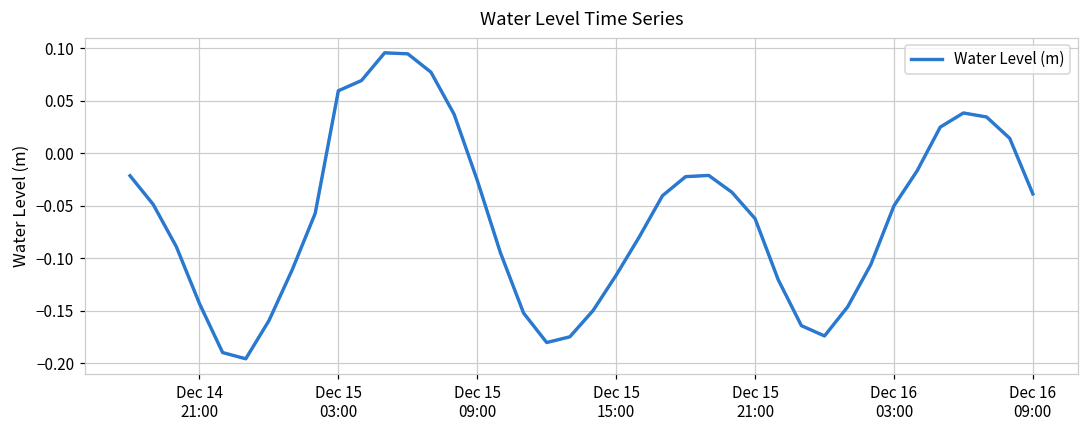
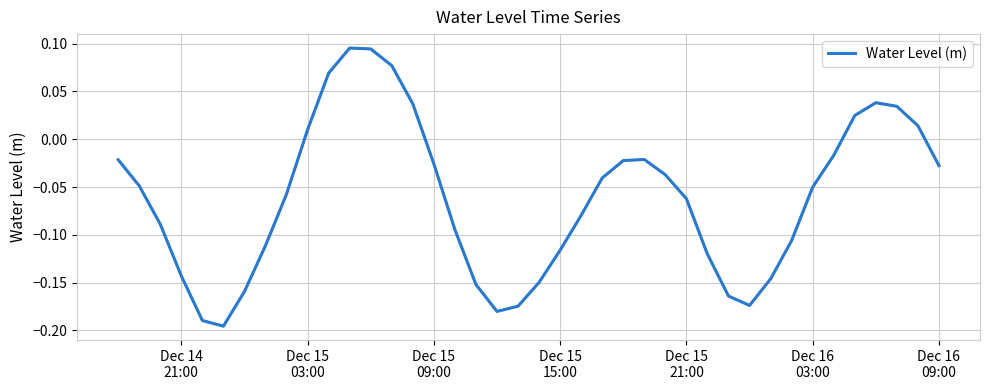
  {
    "Dec 14 21:00": -0.14,
-   "Dec 15 03:00": 0.06,
+   "Dec 15 03:00": 0.01,
    "Dec 15 09:00": -0.03,
    "Dec 15 15:00": -0.12,
    "Dec 15 21:00": -0.06,
    "Dec 16 03:00": -0.05,
-   "Dec 16 09:00": -0.04
+   "Dec 16 09:00": -0.03
  }
